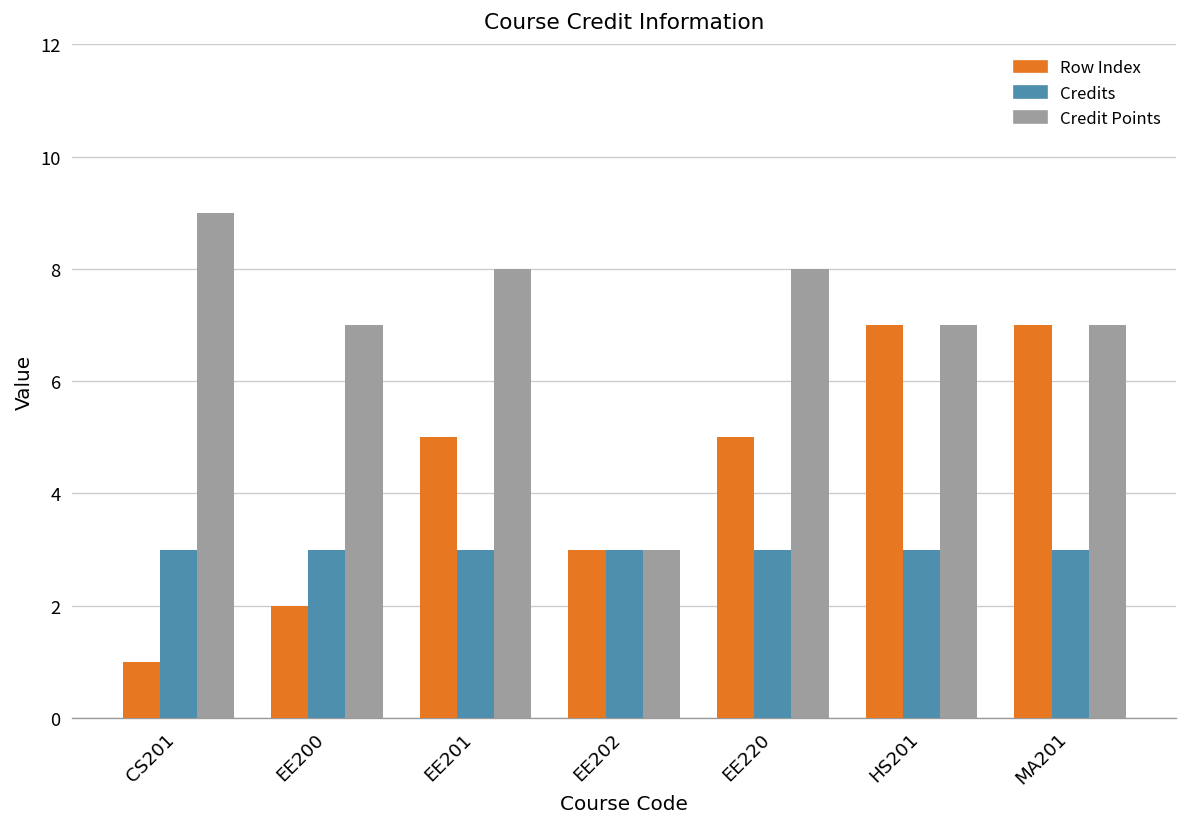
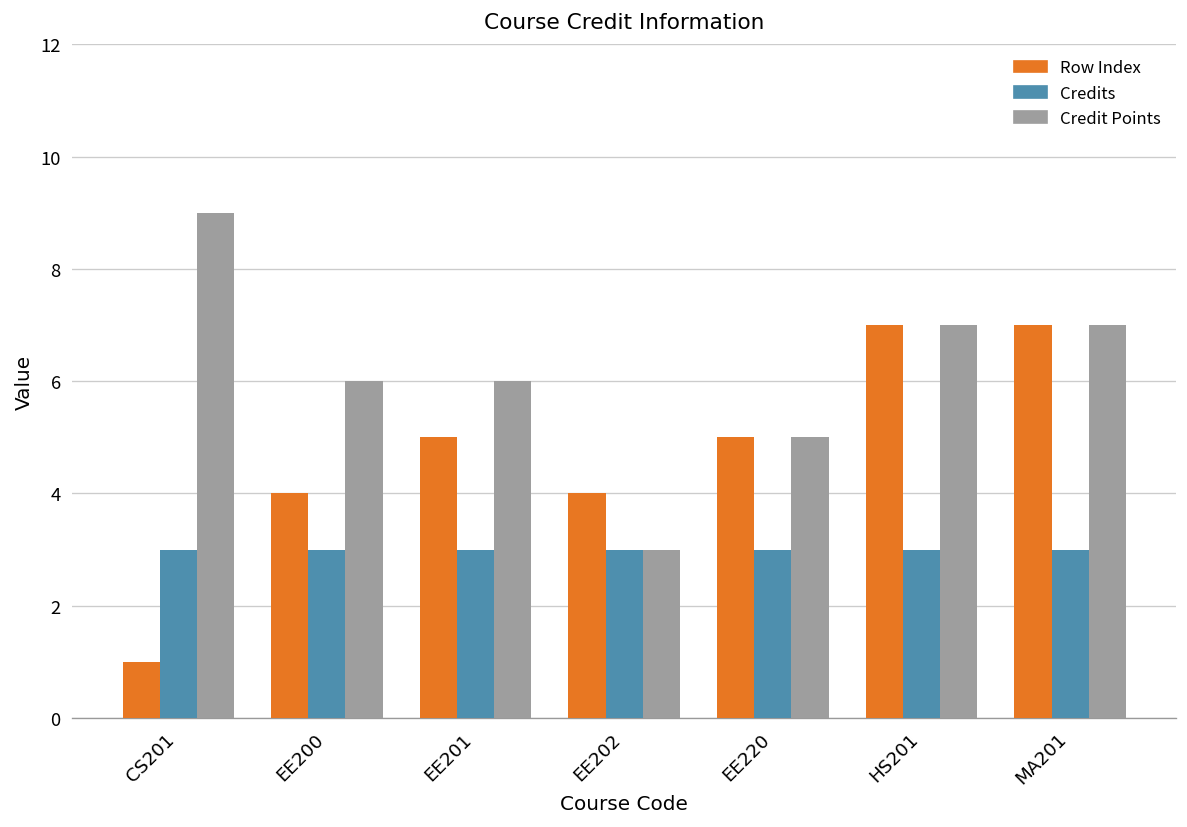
  {
    "Row Index": {
      "CS201": 1,
-     "EE200": 2,
+     "EE200": 4,
      "EE201": 5,
-     "EE202": 3,
+     "EE202": 4,
      "EE220": 5,
      "HS201": 7,
      "MA201": 7
    },
    "Credits": {
      "CS201": 3,
      "EE200": 3,
      "EE201": 3,
      "EE202": 3,
      "EE220": 3,
      "HS201": 3,
      "MA201": 3
    },
    "Credit Points": {
      "CS201": 9,
-     "EE200": 7,
-     "EE201": 8,
+     "EE200": 6,
+     "EE201": 6,
      "EE202": 3,
-     "EE220": 8,
+     "EE220": 5,
      "HS201": 7,
      "MA201": 7
    }
  }
